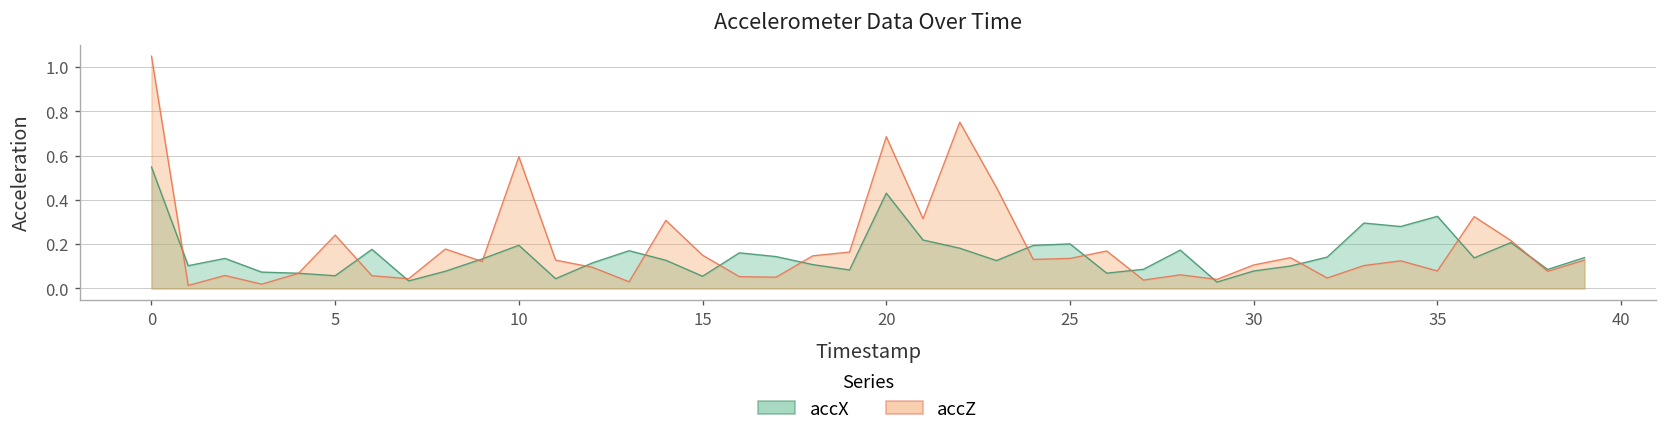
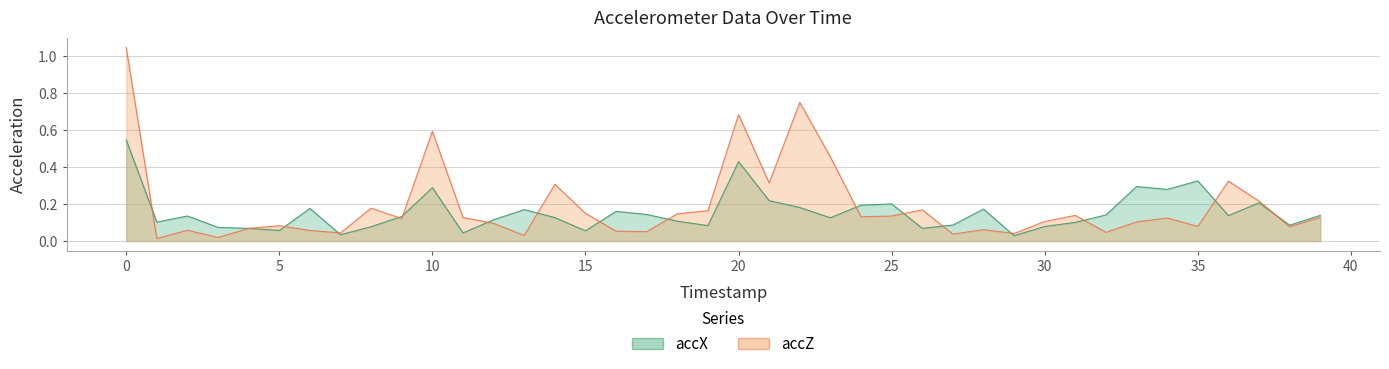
  {
    "accX": {
      "0": 0.55,
      "5": 0.06,
-     "10": 0.19,
+     "10": 0.29,
      "15": 0.05,
      "20": 0.43,
      "25": 0.20,
      "30": 0.08,
      "35": 0.33
    },
    "accZ": {
      "0": 1.05,
-     "5": 0.24,
+     "5": 0.08,
      "10": 0.59,
      "15": 0.15,
      "20": 0.69,
      "25": 0.14,
      "30": 0.11,
      "35": 0.08
    }
  }
